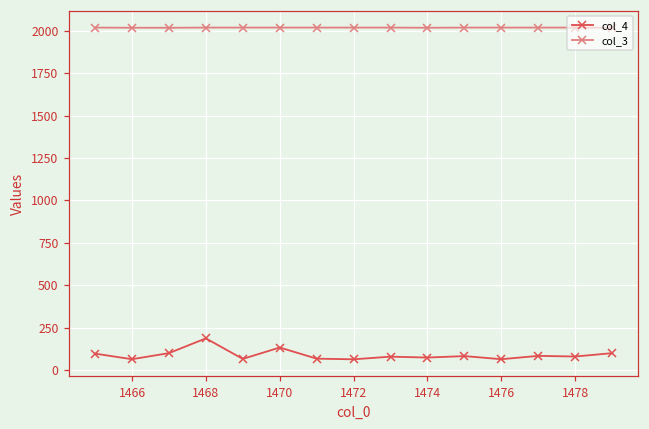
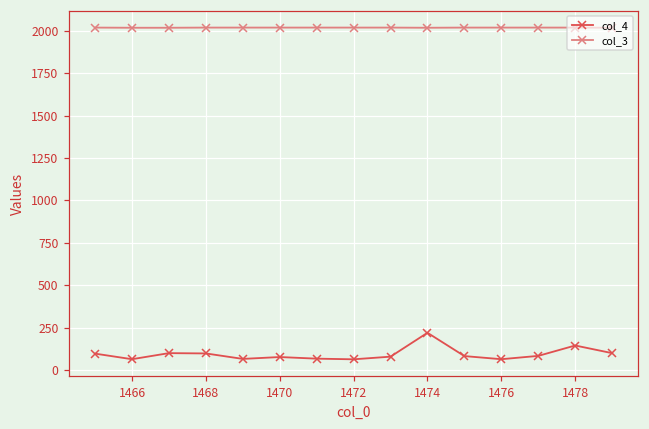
  {
    "col_4": {
      "1466": 60,
-     "1468": 190,
-     "1470": 130,
+     "1468": 100,
+     "1470": 80,
      "1472": 60,
-     "1474": 70,
+     "1474": 220,
      "1476": 60,
-     "1478": 80
+     "1478": 140
    },
    "col_3": {
      "1466": 2020,
      "1468": 2020,
      "1470": 2020,
      "1472": 2020,
      "1474": 2020,
      "1476": 2020
    }
  }
